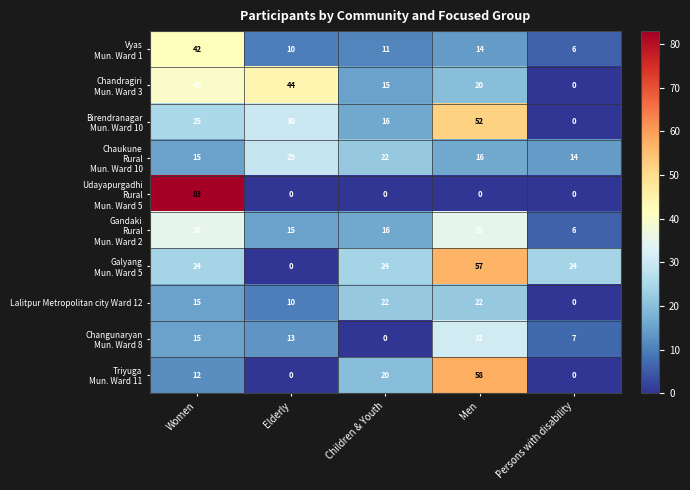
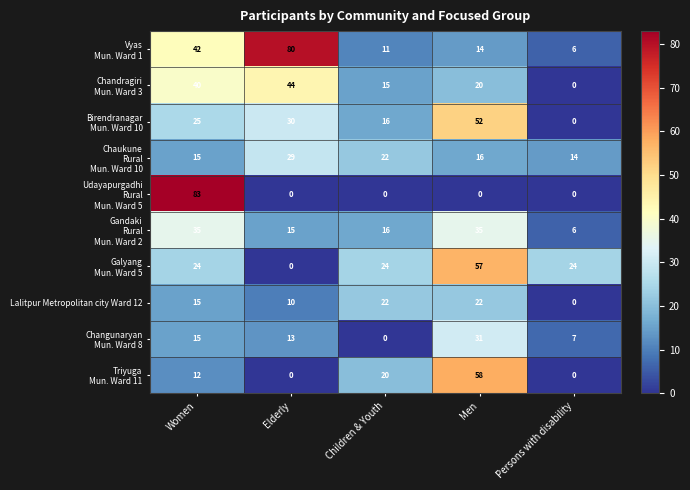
  {
    "Vyas Mun. Ward 1": {
      "Women": 42,
-     "Elderly": 10,
+     "Elderly": 80,
      "Children & Youth": 11,
      "Men": 14,
      "Persons with disability": 6
    },
    "Chandragiri Mun. Ward 3": {
      "Women": 40,
      "Elderly": 44,
      "Children & Youth": 15,
      "Men": 20,
      "Persons with disability": 0
    },
    "Birendranagar Mun. Ward 10": {
      "Women": 25,
      "Elderly": 30,
      "Children & Youth": 16,
      "Men": 52,
      "Persons with disability": 0
    },
    "Chaukune Rural Mun. Ward 10": {
      "Women": 15,
      "Elderly": 29,
      "Children & Youth": 22,
      "Men": 16,
      "Persons with disability": 14
    },
    "Udayapurgadhi Rural Mun. Ward 5": {
      "Women": 83,
      "Elderly": 0,
      "Children & Youth": 0,
      "Men": 0,
      "Persons with disability": 0
    },
    "Gandaki Rural Mun. Ward 2": {
      "Elderly": 15,
      "Children & Youth": 16,
      "Persons with disability": 6
    },
    "Galyang Mun. Ward 5": {
      "Women": 24,
      "Elderly": 0,
      "Children & Youth": 24,
      "Men": 57,
      "Persons with disability": 24
    },
    "Lalitpur Metropolitan city Ward 12": {
      "Women": 15,
      "Elderly": 10,
      "Children & Youth": 22,
      "Men": 22,
      "Persons with disability": 0
    },
    "Changunaryan Mun. Ward 8": {
      "Women": 15,
      "Elderly": 13,
      "Children & Youth": 0,
      "Persons with disability": 7
    },
    "Triyuga Mun. Ward 11": {
      "Women": 12,
      "Elderly": 0,
      "Children & Youth": 20,
      "Men": 58,
      "Persons with disability": 0
    }
  }
